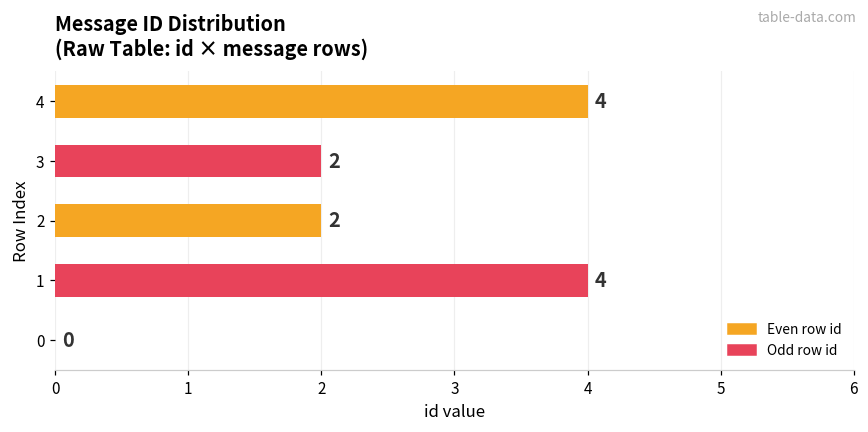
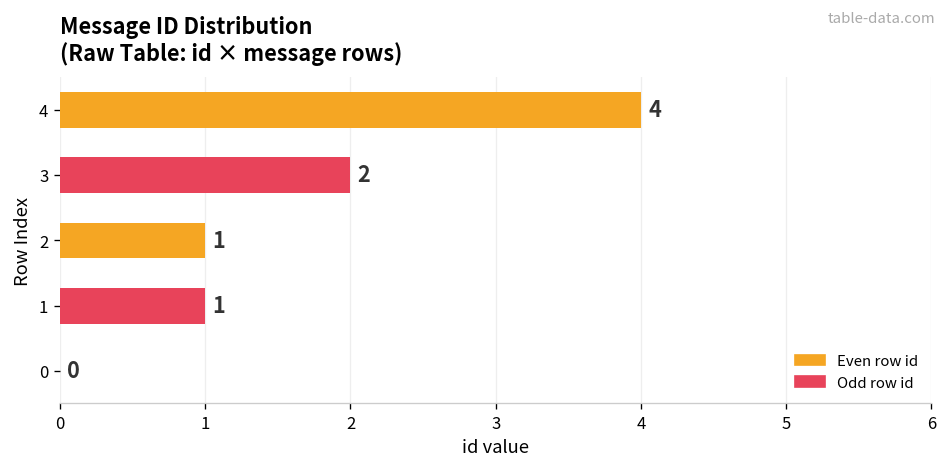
  {
    "4": 4,
    "3": 2,
-   "2": 2,
-   "1": 4,
+   "2": 1,
+   "1": 1,
    "0": 0
  }
